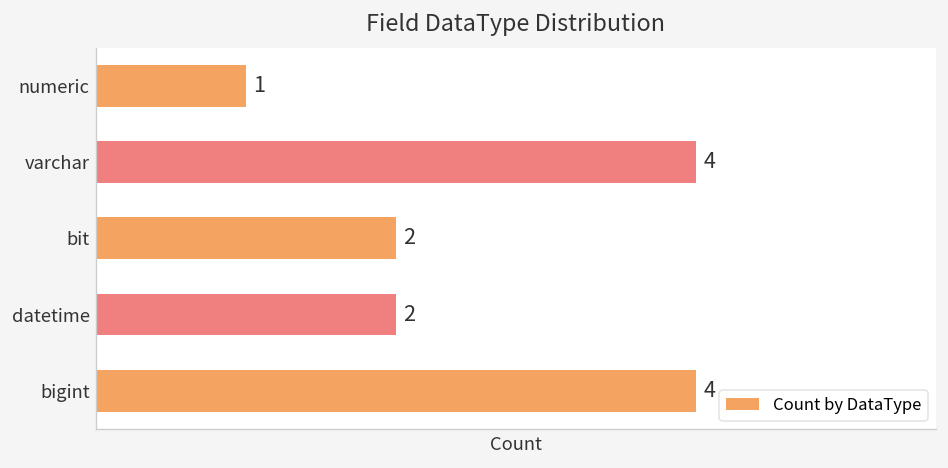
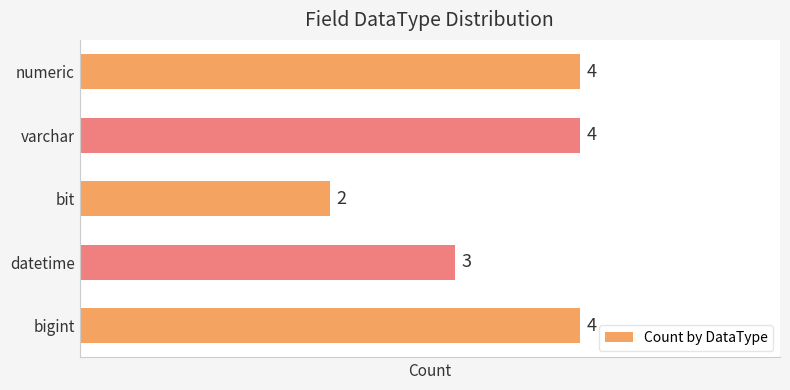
  {
-   "numeric": 1,
+   "numeric": 4,
    "varchar": 4,
    "bit": 2,
-   "datetime": 2,
+   "datetime": 3,
    "bigint": 4
  }
